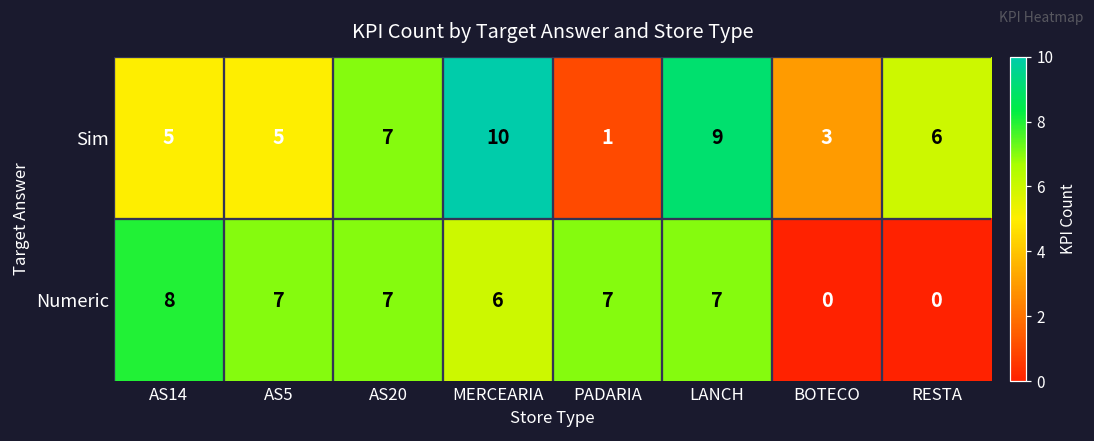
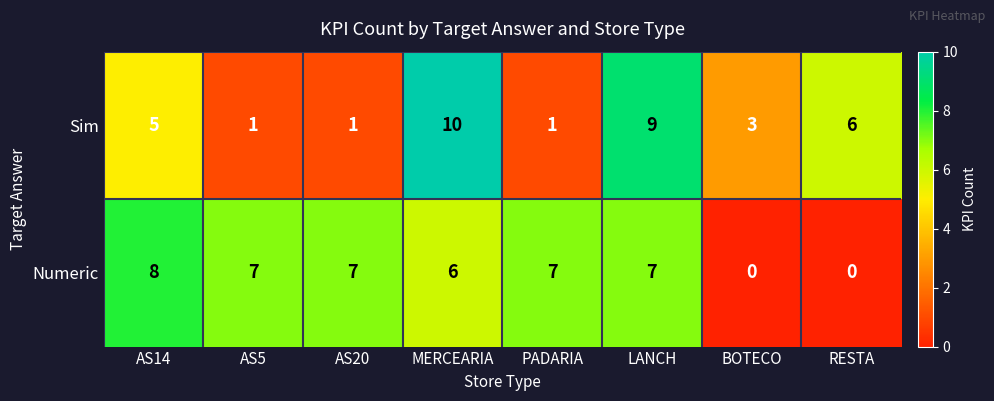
  {
    "Sim": {
      "AS14": 5,
-     "AS5": 5,
-     "AS20": 7,
+     "AS5": 1,
+     "AS20": 1,
      "MERCEARIA": 10,
      "PADARIA": 1,
      "LANCH": 9,
      "BOTECO": 3,
      "RESTA": 6
    },
    "Numeric": {
      "AS14": 8,
      "AS5": 7,
      "AS20": 7,
      "MERCEARIA": 6,
      "PADARIA": 7,
      "LANCH": 7,
      "BOTECO": 0,
      "RESTA": 0
    }
  }
